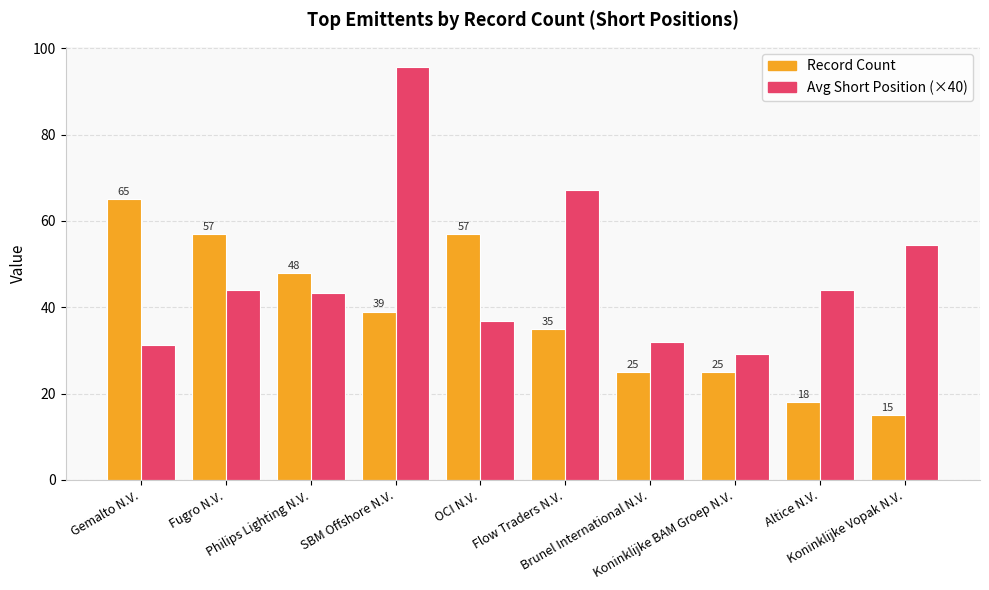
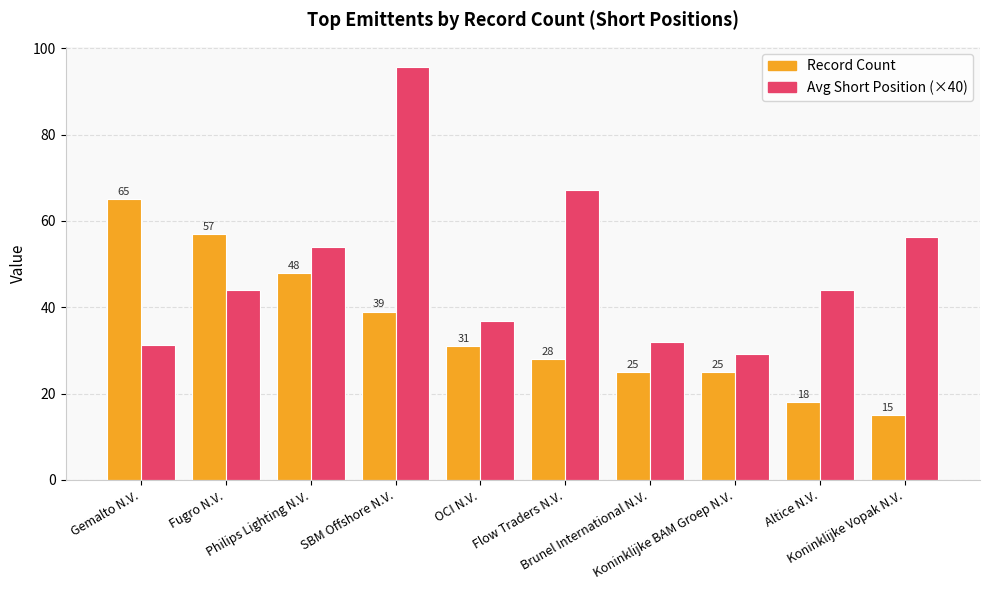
  {
    "Record Count": {
      "Gemalto N.V.": 65,
      "Fugro N.V.": 57,
      "Philips Lighting N.V.": 48,
      "SBM Offshore N.V.": 39,
-     "OCI N.V.": 57,
-     "Flow Traders N.V.": 35,
+     "OCI N.V.": 31,
+     "Flow Traders N.V.": 28,
      "Brunel International N.V.": 25,
      "Koninklijke BAM Groep N.V.": 25,
      "Altice N.V.": 18,
      "Koninklijke Vopak N.V.": 15
    },
    "Avg Short Position (×40)": {
      "Gemalto N.V.": 31,
      "Fugro N.V.": 44,
-     "Philips Lighting N.V.": 43,
+     "Philips Lighting N.V.": 54,
      "SBM Offshore N.V.": 96,
      "OCI N.V.": 37,
      "Flow Traders N.V.": 67,
      "Brunel International N.V.": 32,
      "Koninklijke BAM Groep N.V.": 29,
      "Altice N.V.": 44,
-     "Koninklijke Vopak N.V.": 54
+     "Koninklijke Vopak N.V.": 56
    }
  }
